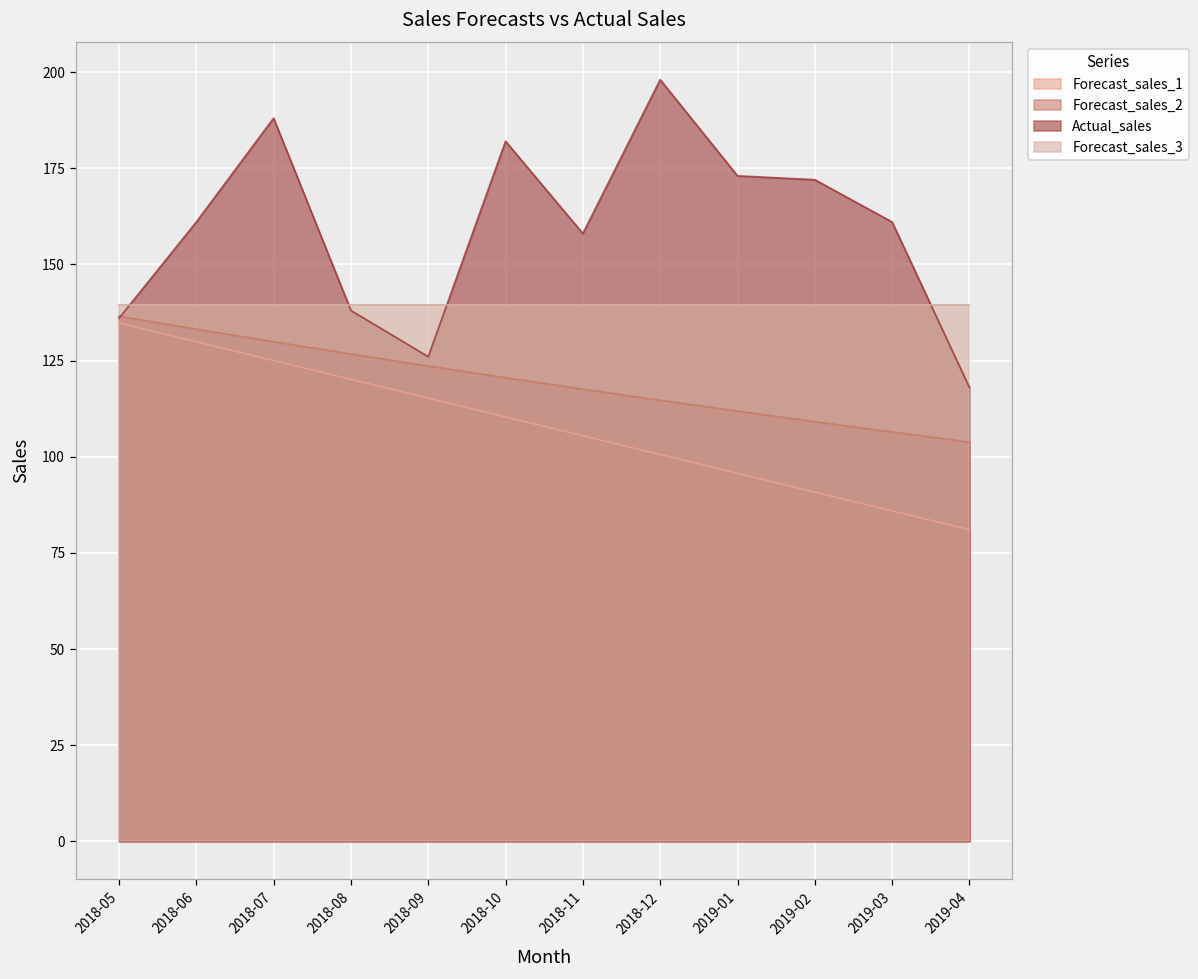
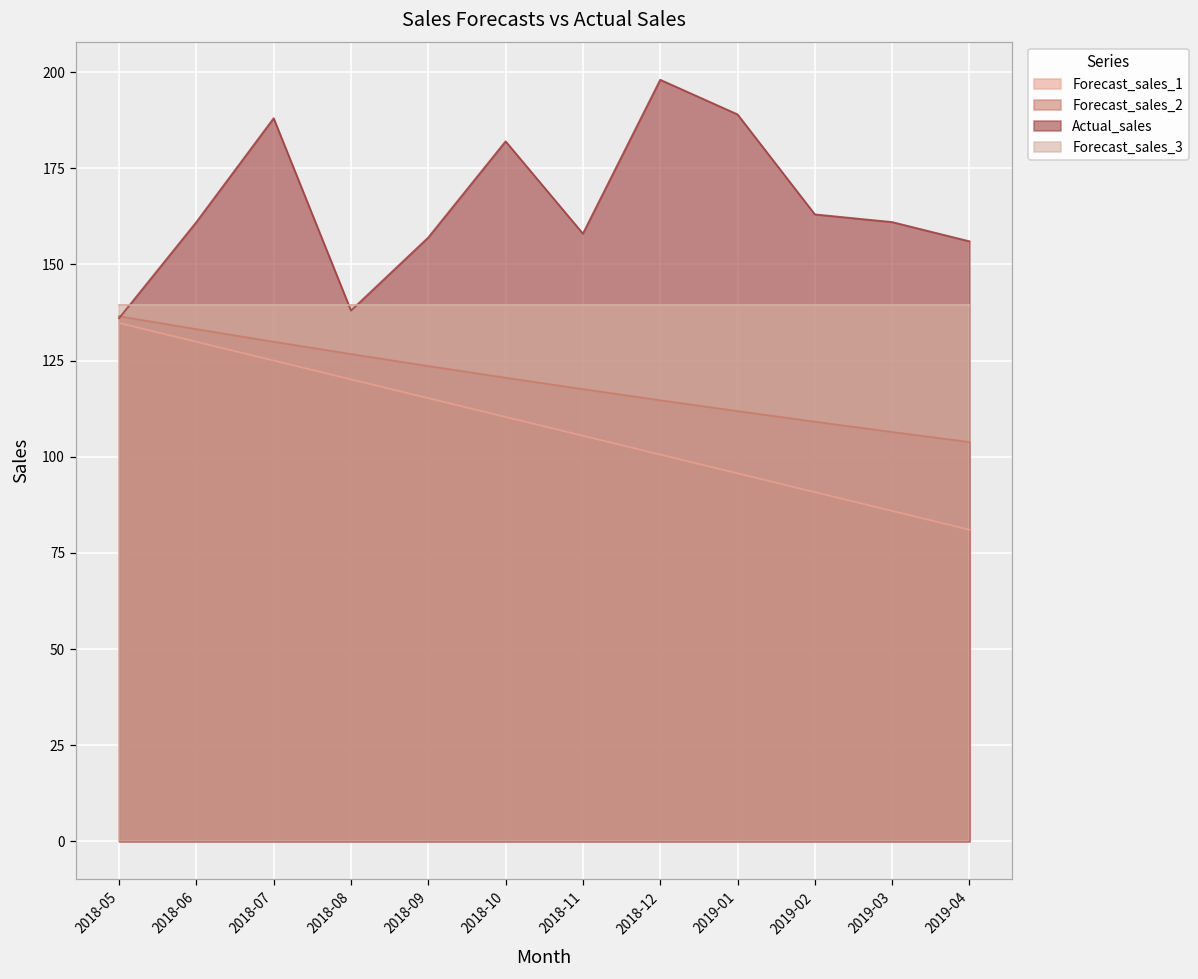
  {
    "Actual_sales": {
      "2018-06": 161,
      "2018-07": 188,
      "2018-08": 138,
-     "2018-09": 126,
+     "2018-09": 157,
      "2018-10": 182,
      "2018-11": 158,
      "2018-12": 198,
-     "2019-01": 173,
-     "2019-02": 172,
+     "2019-01": 189,
+     "2019-02": 163,
      "2019-03": 161,
-     "2019-04": 118
+     "2019-04": 156
    }
  }
